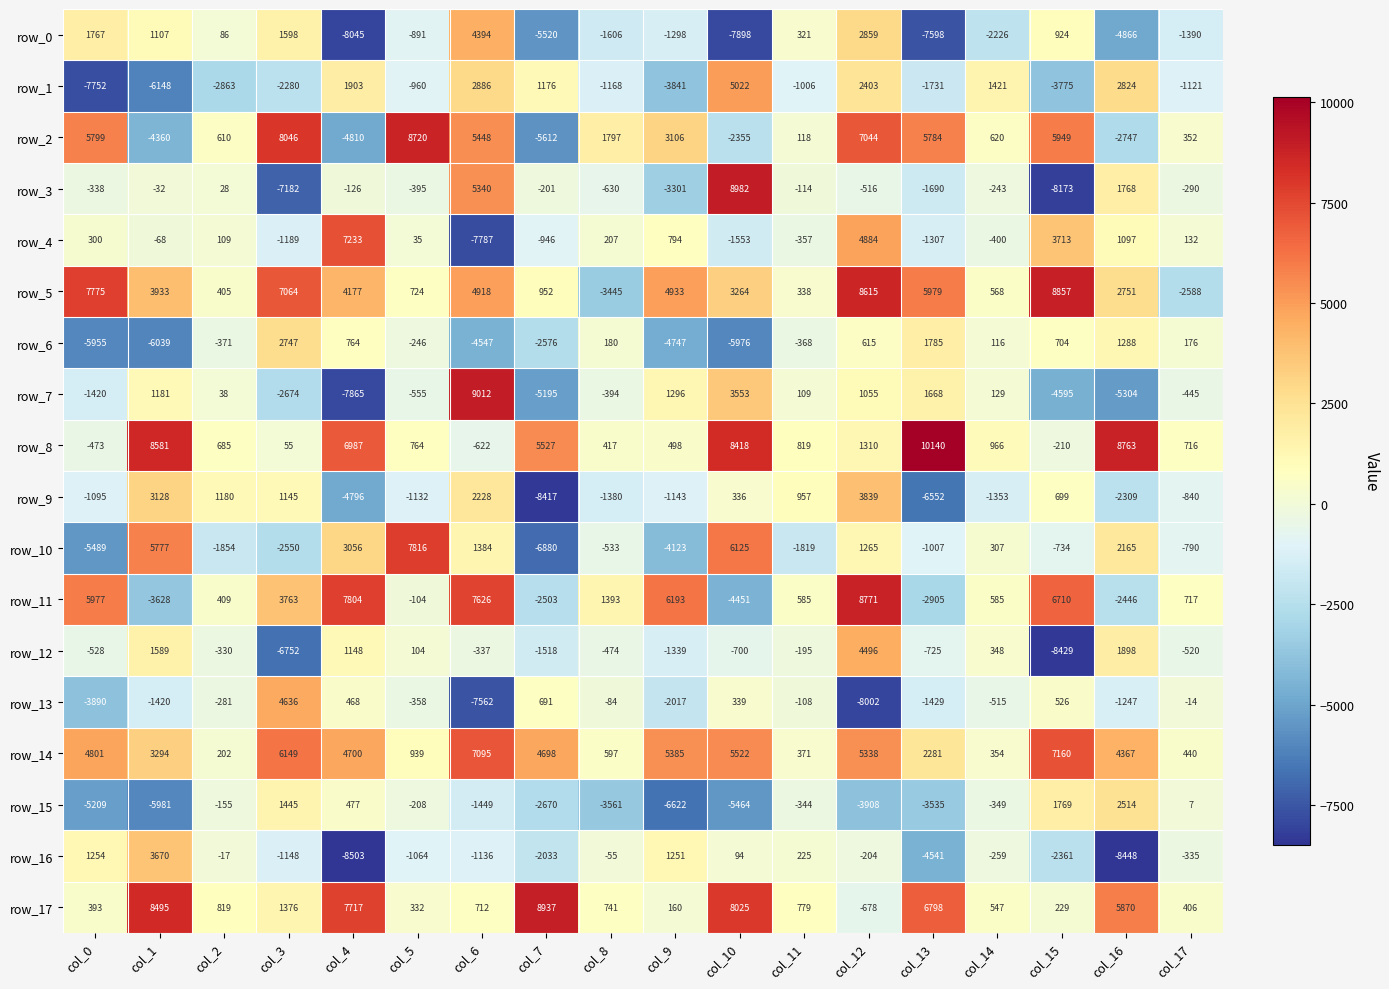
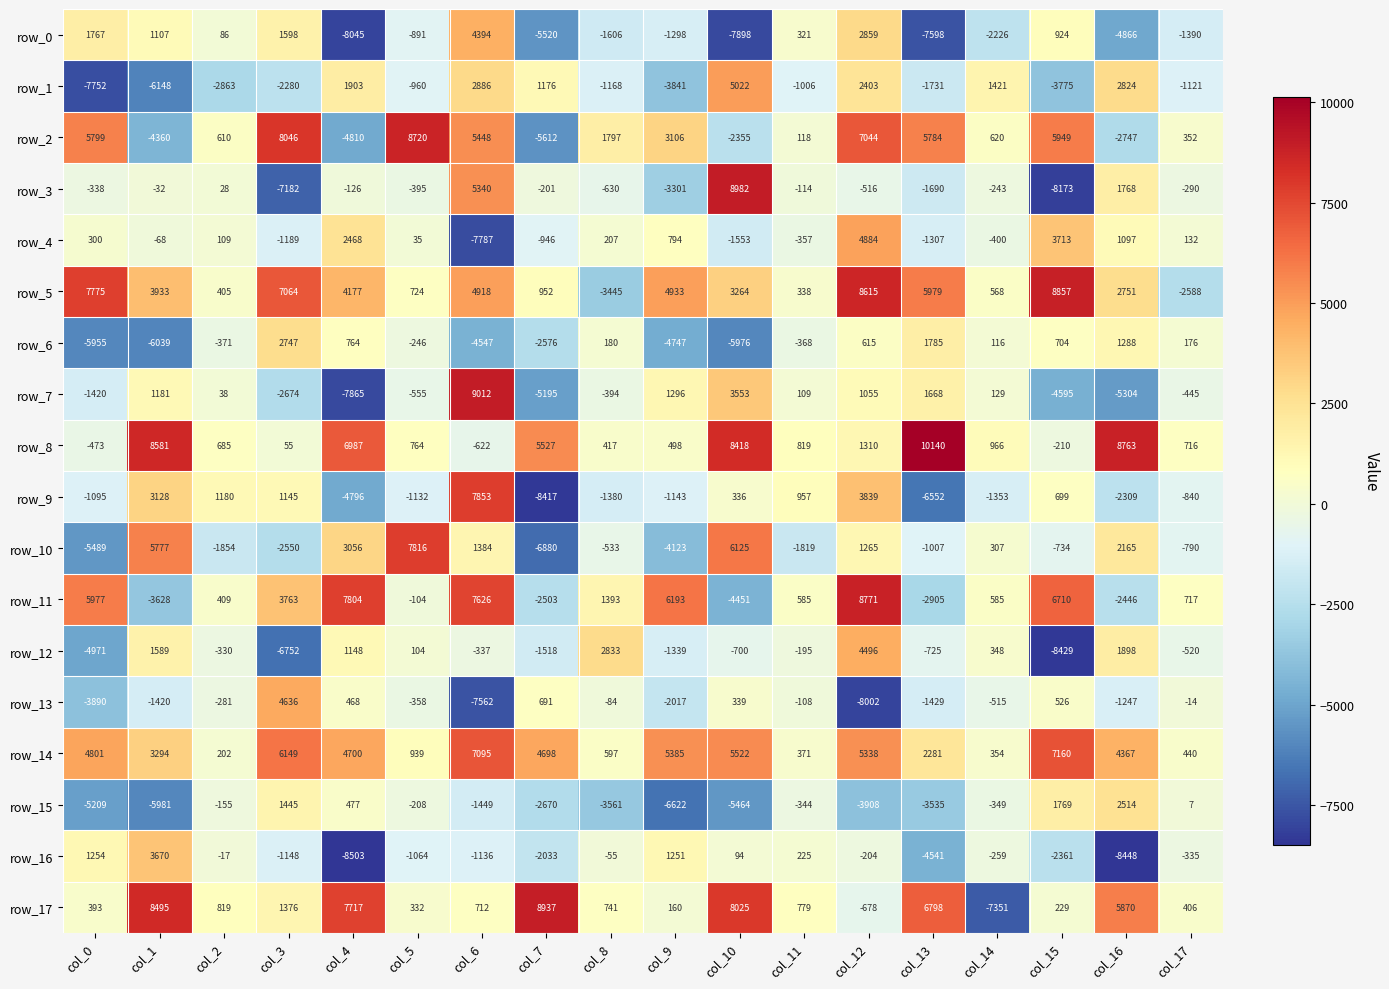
  {
    "row_4": {
      "col_0": 300,
      "col_1": -68,
      "col_2": 109,
      "col_3": -1189,
-     "col_4": 7233,
+     "col_4": 2468,
      "col_5": 35,
      "col_6": -7787,
      "col_7": -946,
      "col_8": 207,
      "col_9": 794,
      "col_10": -1553,
      "col_11": -357,
      "col_12": 4884,
      "col_13": -1307,
      "col_14": -400,
      "col_15": 3713,
      "col_16": 1097,
      "col_17": 132
    },
    "row_9": {
      "col_0": -1095,
      "col_1": 3128,
      "col_2": 1180,
      "col_3": 1145,
      "col_4": -4796,
      "col_5": -1132,
-     "col_6": 2228,
+     "col_6": 7853,
      "col_7": -8417,
      "col_8": -1380,
      "col_9": -1143,
      "col_10": 336,
      "col_11": 957,
      "col_12": 3839,
      "col_13": -6552,
      "col_14": -1353,
      "col_15": 699,
      "col_16": -2309,
      "col_17": -840
    },
    "row_12": {
-     "col_0": -528,
+     "col_0": -4971,
      "col_1": 1589,
      "col_2": -330,
      "col_3": -6752,
      "col_4": 1148,
      "col_5": 104,
      "col_6": -337,
      "col_7": -1518,
-     "col_8": -474,
+     "col_8": 2833,
      "col_9": -1339,
      "col_10": -700,
      "col_11": -195,
      "col_12": 4496,
      "col_13": -725,
      "col_14": 348,
      "col_15": -8429,
      "col_16": 1898,
      "col_17": -520
    },
    "row_17": {
      "col_0": 393,
      "col_1": 8495,
      "col_2": 819,
      "col_3": 1376,
      "col_4": 7717,
      "col_5": 332,
      "col_6": 712,
      "col_7": 8937,
      "col_8": 741,
      "col_9": 160,
      "col_10": 8025,
      "col_11": 779,
      "col_12": -678,
      "col_13": 6798,
-     "col_14": 547,
+     "col_14": -7351,
      "col_15": 229,
      "col_16": 5870,
      "col_17": 406
    }
  }
